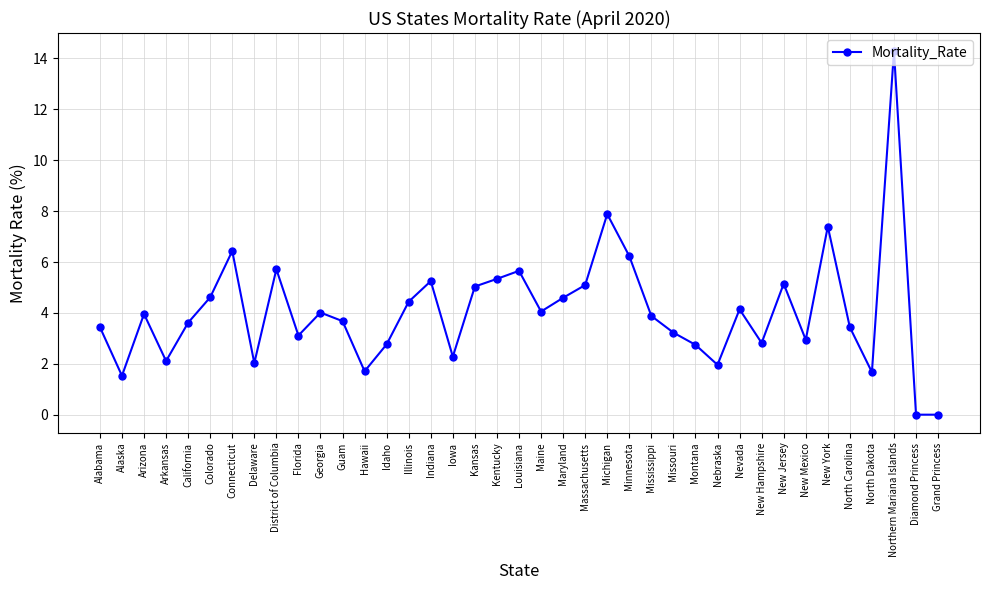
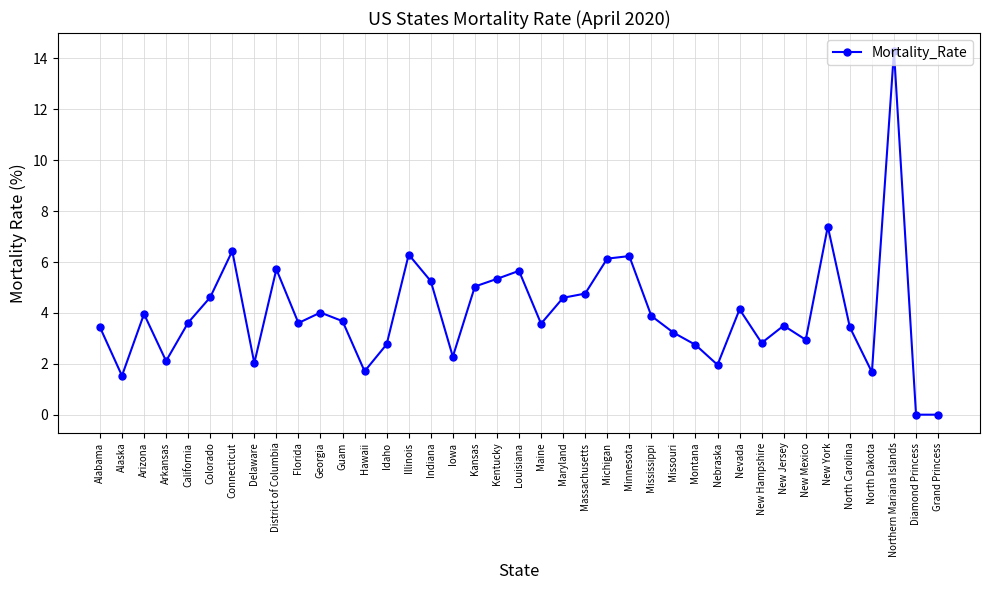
  {
    "Alabama": 3.4,
    "Alaska": 1.5,
    "Arizona": 4.0,
    "Arkansas": 2.1,
    "California": 3.6,
    "Colorado": 4.6,
    "Connecticut": 6.4,
    "Delaware": 2.0,
    "District of Columbia": 5.7,
-   "Florida": 3.1,
+   "Florida": 3.6,
    "Georgia": 4.0,
    "Guam": 3.7,
    "Hawaii": 1.7,
    "Idaho": 2.8,
-   "Illinois": 4.4,
+   "Illinois": 6.3,
    "Indiana": 5.2,
    "Iowa": 2.3,
    "Kansas": 5.0,
    "Kentucky": 5.3,
    "Louisiana": 5.7,
-   "Maine": 4.1,
+   "Maine": 3.6,
    "Maryland": 4.6,
-   "Massachusetts": 5.1,
-   "Michigan": 7.9,
+   "Massachusetts": 4.8,
+   "Michigan": 6.1,
    "Minnesota": 6.2,
    "Mississippi": 3.9,
    "Missouri": 3.2,
    "Montana": 2.7,
    "Nebraska": 2.0,
    "Nevada": 4.1,
    "New Hampshire": 2.8,
-   "New Jersey": 5.1,
+   "New Jersey": 3.5,
    "New Mexico": 2.9,
    "New York": 7.4,
    "North Carolina": 3.4,
    "North Dakota": 1.7,
    "Diamond Princess": 0.0,
    "Grand Princess": 0.0
  }
